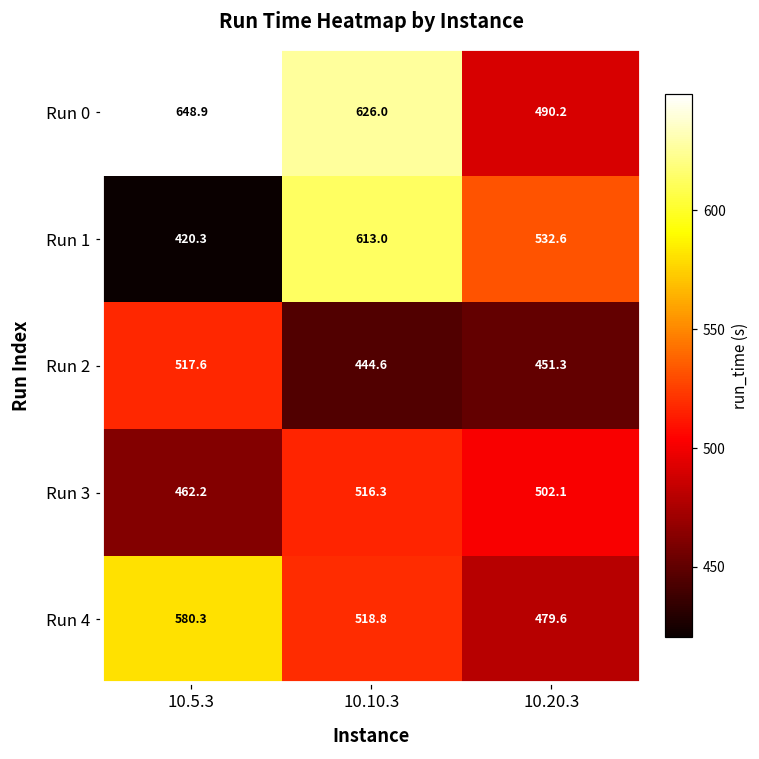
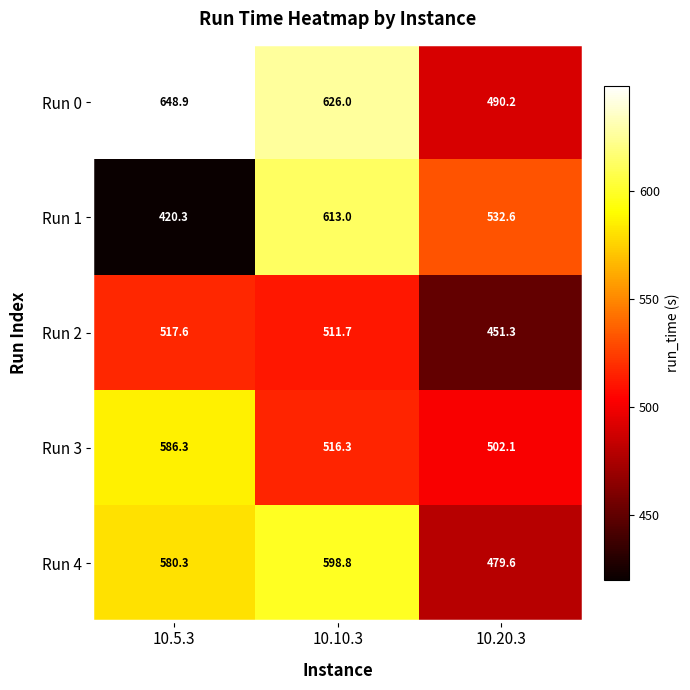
  {
    "Run 0": {
      "10.5.3": 648.9,
      "10.10.3": 626.0,
      "10.20.3": 490.2
    },
    "Run 1": {
      "10.5.3": 420.3,
      "10.10.3": 613.0,
      "10.20.3": 532.6
    },
    "Run 2": {
      "10.5.3": 517.6,
-     "10.10.3": 444.6,
+     "10.10.3": 511.7,
      "10.20.3": 451.3
    },
    "Run 3": {
-     "10.5.3": 462.2,
+     "10.5.3": 586.3,
      "10.10.3": 516.3,
      "10.20.3": 502.1
    },
    "Run 4": {
      "10.5.3": 580.3,
-     "10.10.3": 518.8,
+     "10.10.3": 598.8,
      "10.20.3": 479.6
    }
  }
